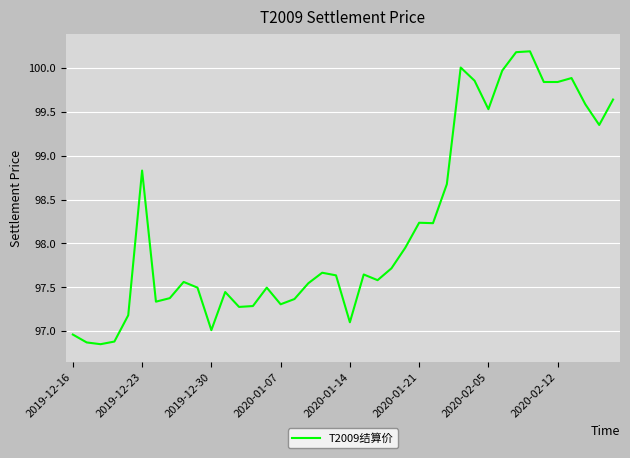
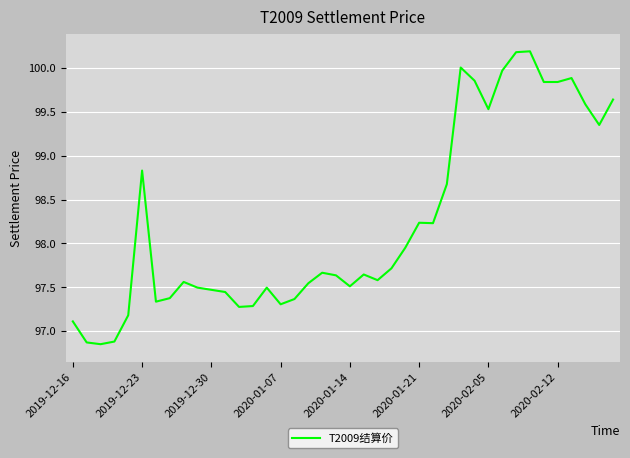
  {
-   "2019-12-16": 97.0,
+   "2019-12-16": 97.1,
    "2019-12-23": 98.8,
-   "2019-12-30": 97.0,
+   "2019-12-30": 97.5,
    "2020-01-07": 97.3,
-   "2020-01-14": 97.1,
+   "2020-01-14": 97.5,
    "2020-01-21": 98.2,
    "2020-02-05": 99.5,
    "2020-02-12": 99.8
  }
